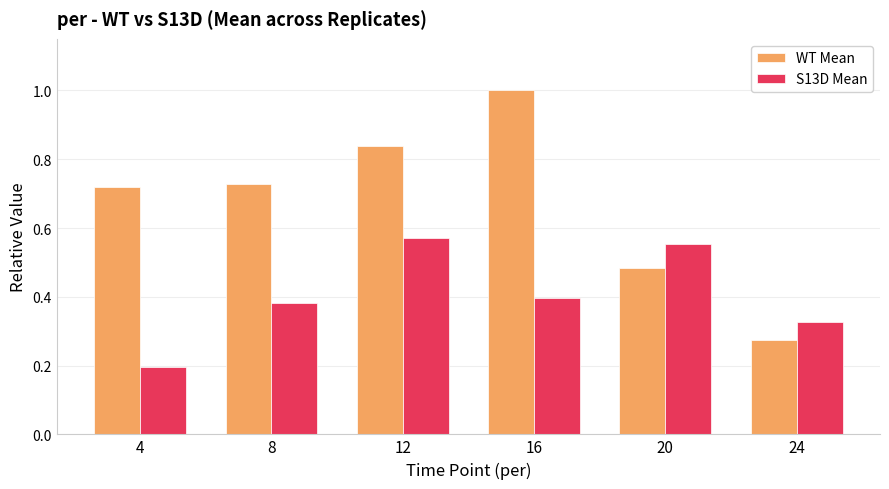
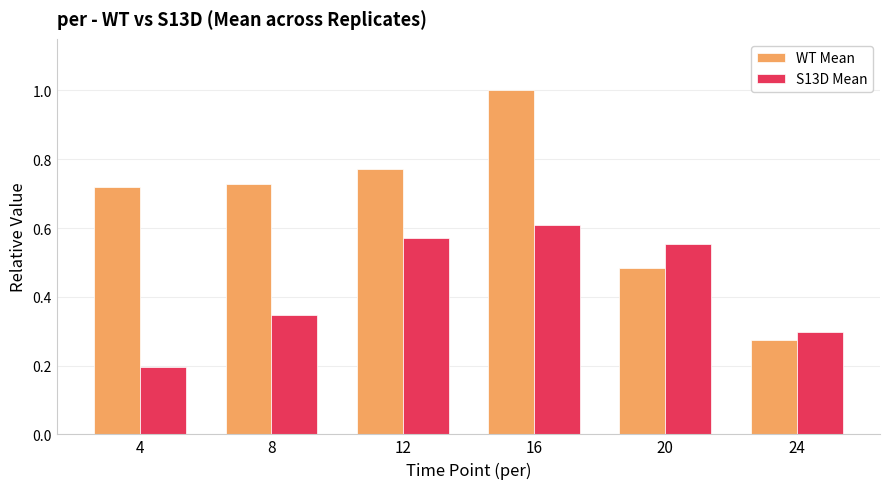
  {
    "WT Mean": {
      "4": 0.72,
      "8": 0.73,
-     "12": 0.84,
+     "12": 0.77,
      "16": 1.00,
      "20": 0.48,
      "24": 0.27
    },
    "S13D Mean": {
      "4": 0.20,
-     "8": 0.38,
+     "8": 0.35,
      "12": 0.57,
-     "16": 0.40,
+     "16": 0.61,
      "20": 0.55,
-     "24": 0.33
+     "24": 0.30
    }
  }
